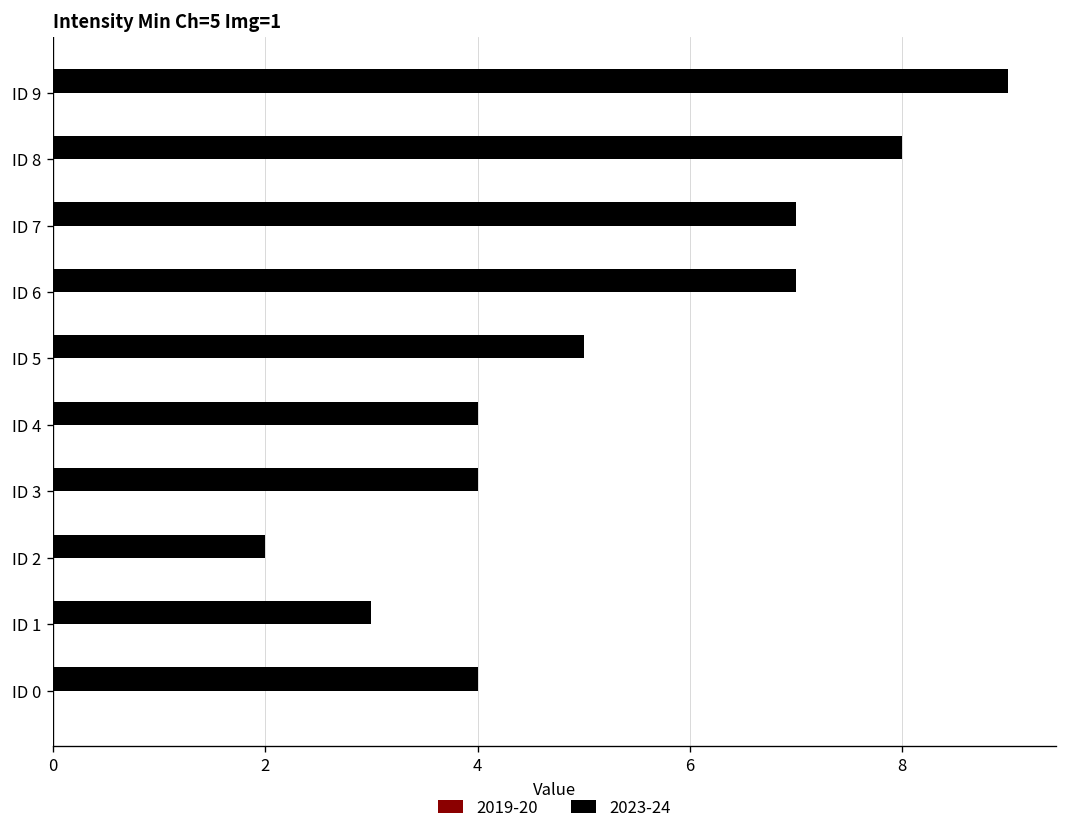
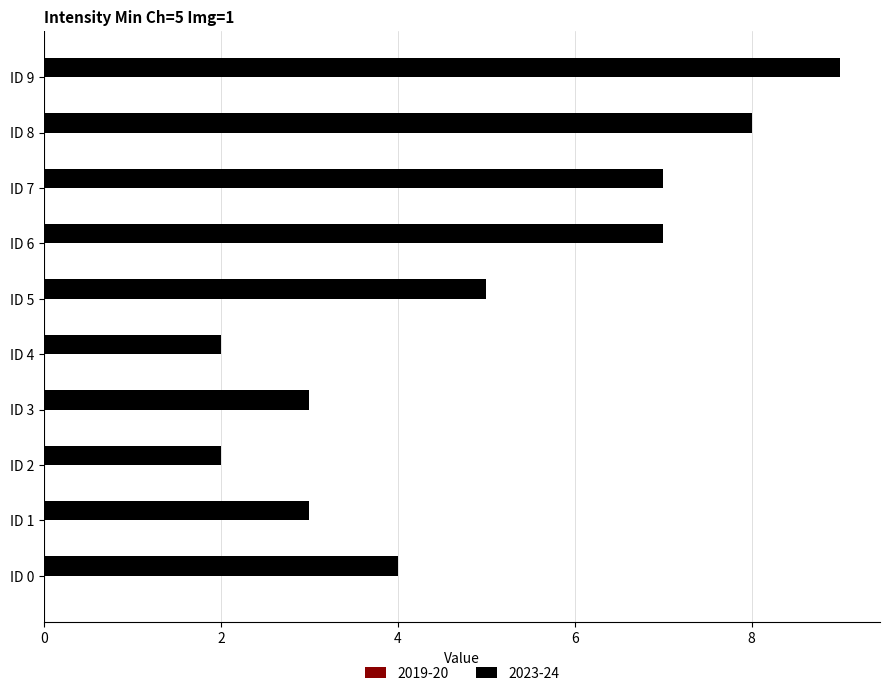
  {
    "2019-20": {
      "ID 9": 0,
      "ID 8": 0,
      "ID 7": 0,
      "ID 6": 0,
      "ID 5": 0,
      "ID 4": 0,
      "ID 3": 0,
      "ID 2": 0,
      "ID 1": 0,
      "ID 0": 0
    },
    "2023-24": {
      "ID 9": 9,
      "ID 8": 8,
      "ID 7": 7,
      "ID 6": 7,
      "ID 5": 5,
-     "ID 4": 4,
-     "ID 3": 4,
+     "ID 4": 2,
+     "ID 3": 3,
      "ID 2": 2,
      "ID 1": 3,
      "ID 0": 4
    }
  }
